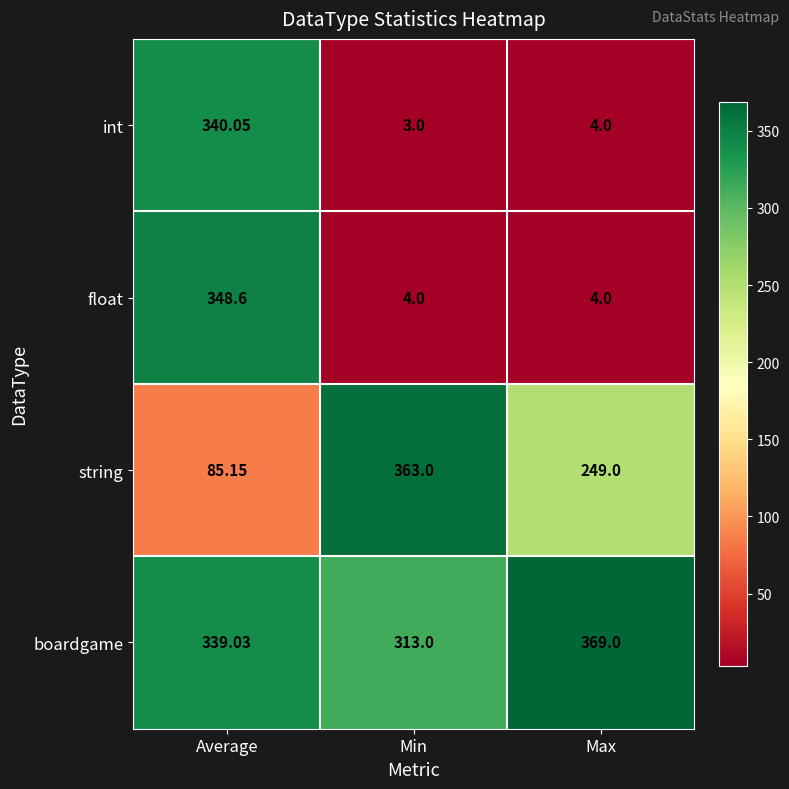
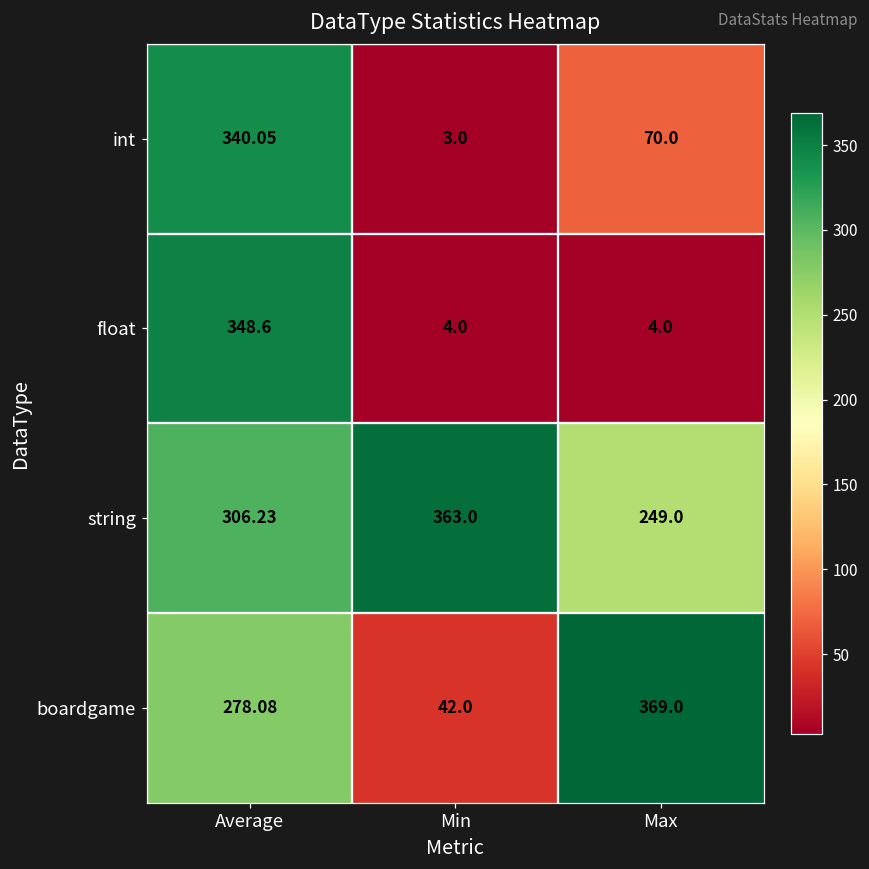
  {
    "int": {
      "Average": 340.05,
      "Min": 3.0,
-     "Max": 4.0
+     "Max": 70.0
    },
    "float": {
      "Average": 348.6,
      "Min": 4.0,
      "Max": 4.0
    },
    "string": {
-     "Average": 85.15,
+     "Average": 306.23,
      "Min": 363.0,
      "Max": 249.0
    },
    "boardgame": {
-     "Average": 339.03,
-     "Min": 313.0,
+     "Average": 278.08,
+     "Min": 42.0,
      "Max": 369.0
    }
  }
